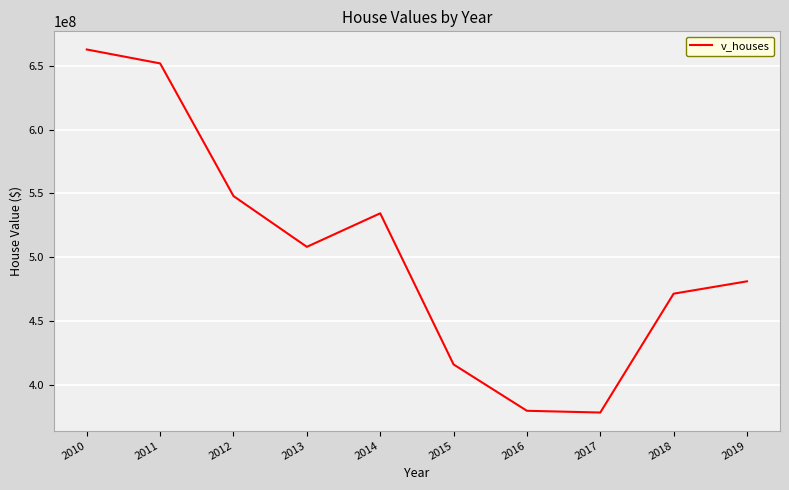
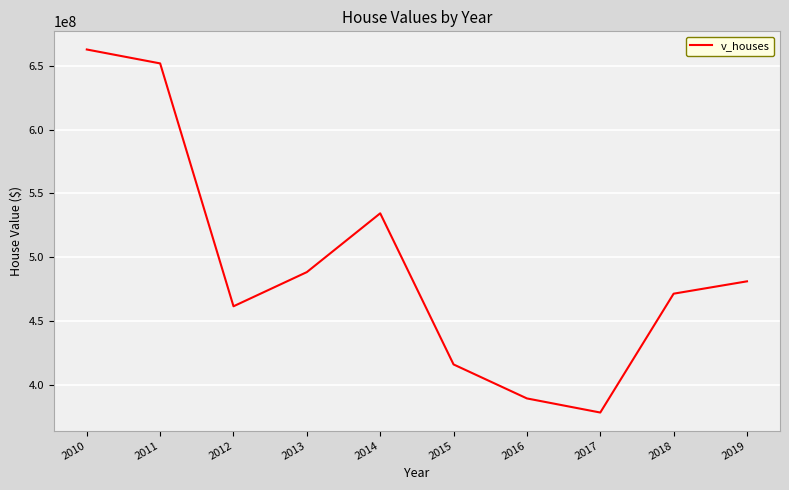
  {
    "2010": 663000000,
    "2011": 652000000,
-   "2012": 548000000,
-   "2013": 508000000,
+   "2012": 461000000,
+   "2013": 488000000,
    "2014": 534000000,
    "2015": 416000000,
-   "2016": 379000000,
+   "2016": 389000000,
    "2017": 378000000,
    "2018": 471000000,
    "2019": 481000000
  }
